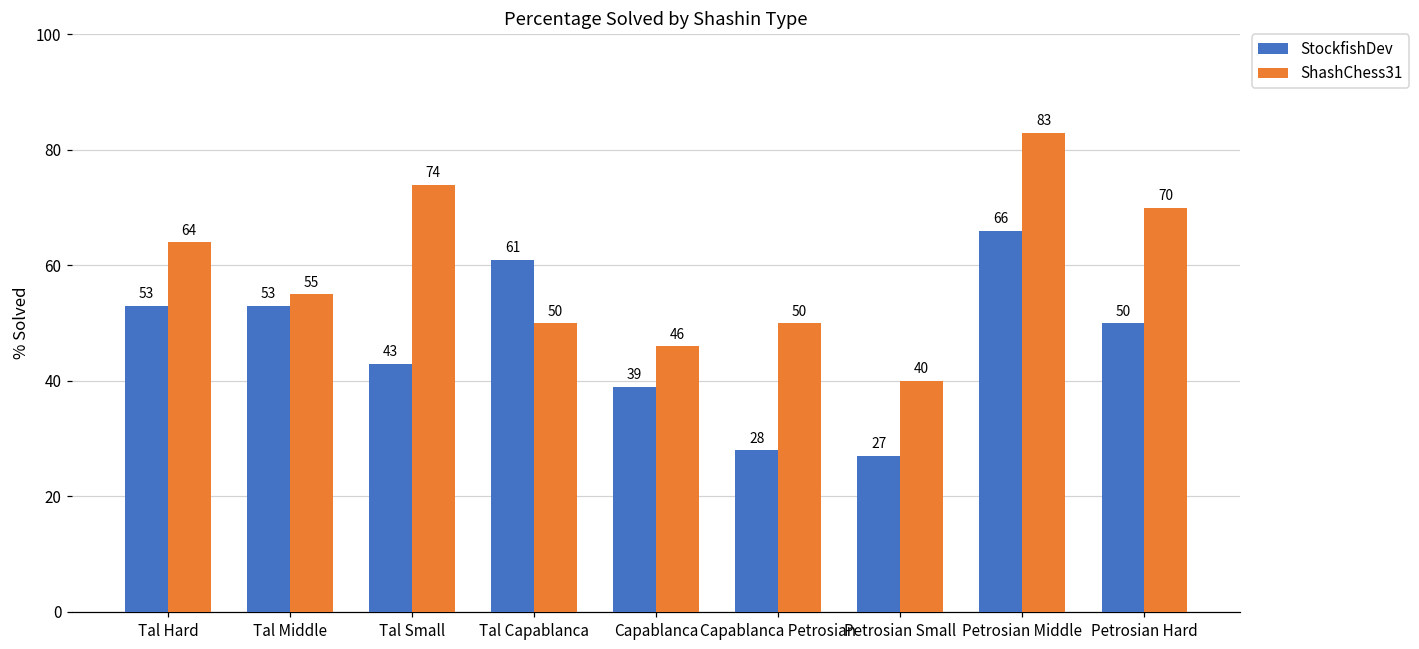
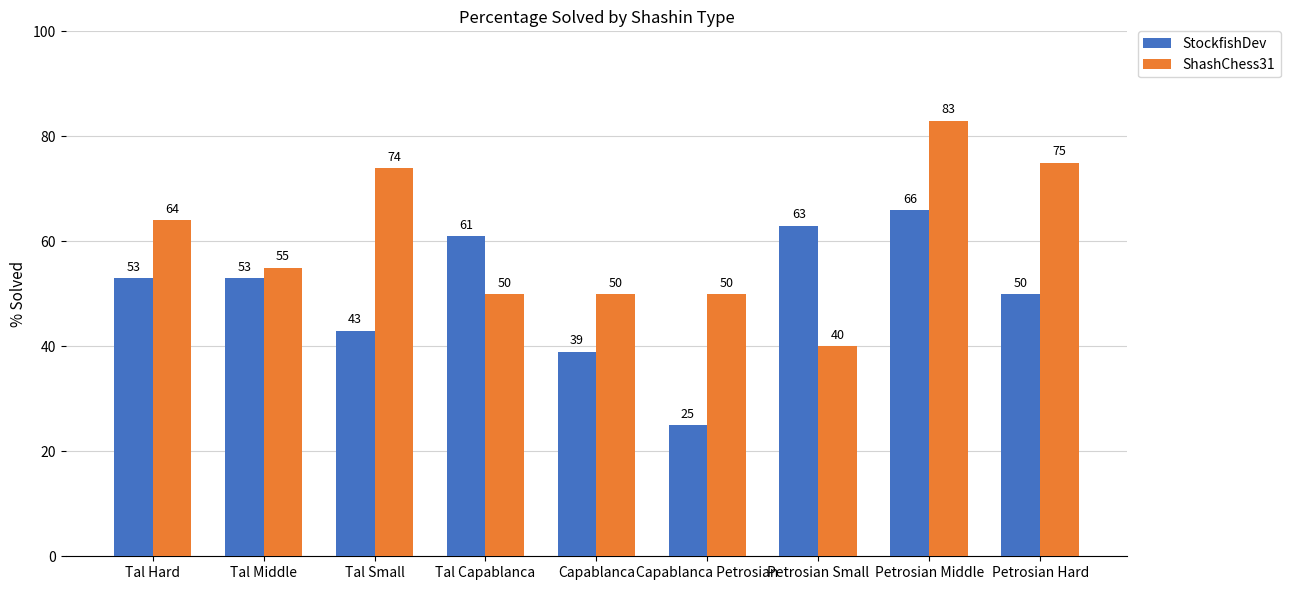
  {
    "StockfishDev": {
      "Tal Hard": 53,
      "Tal Middle": 53,
      "Tal Small": 43,
      "Tal Capablanca": 61,
      "Capablanca": 39,
-     "Capablanca Petrosian": 28,
-     "Petrosian Small": 27,
+     "Capablanca Petrosian": 25,
+     "Petrosian Small": 63,
      "Petrosian Middle": 66,
      "Petrosian Hard": 50
    },
    "ShashChess31": {
      "Tal Hard": 64,
      "Tal Middle": 55,
      "Tal Small": 74,
      "Tal Capablanca": 50,
-     "Capablanca": 46,
+     "Capablanca": 50,
      "Capablanca Petrosian": 50,
      "Petrosian Small": 40,
      "Petrosian Middle": 83,
-     "Petrosian Hard": 70
+     "Petrosian Hard": 75
    }
  }
